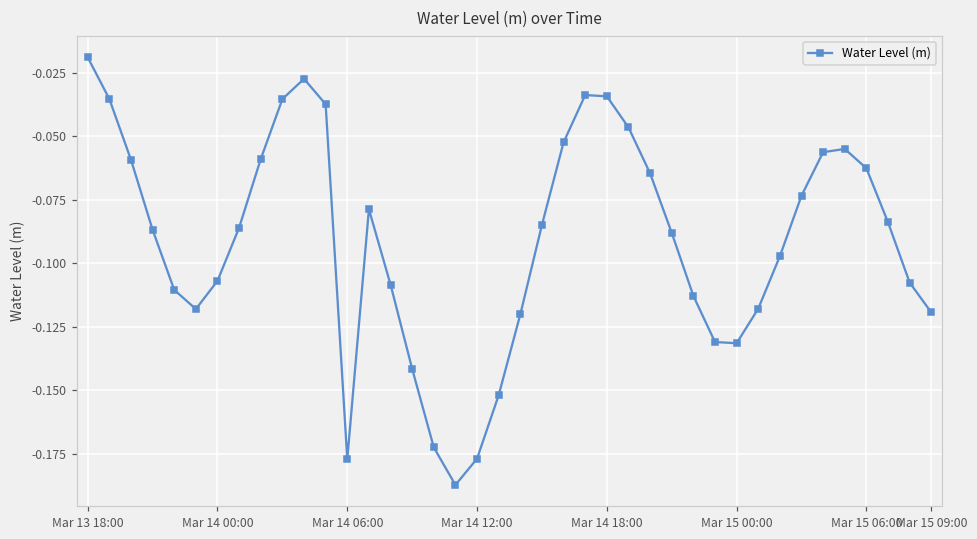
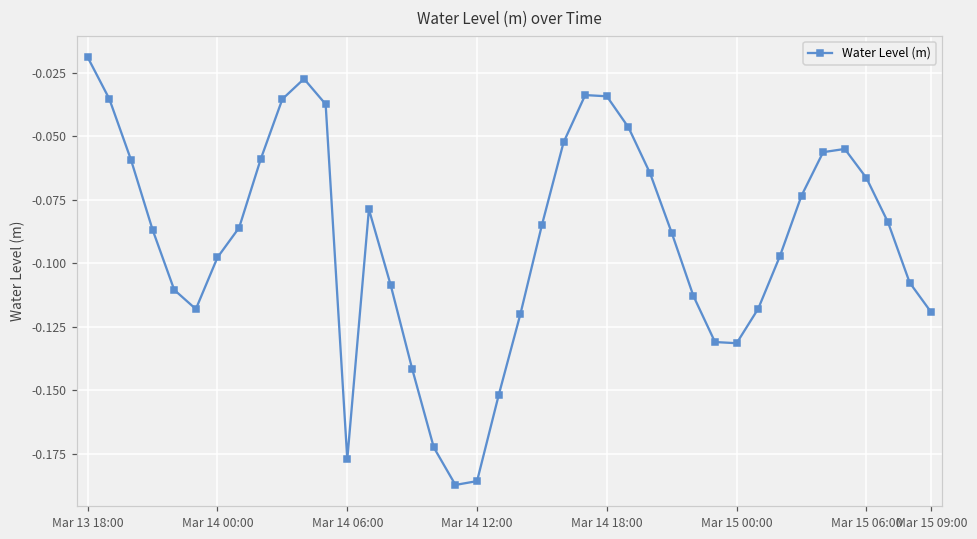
  {
    "Mar 13 18:00": -0.019,
-   "Mar 14 00:00": -0.107,
+   "Mar 14 00:00": -0.098,
    "Mar 14 06:00": -0.177,
-   "Mar 14 12:00": -0.177,
+   "Mar 14 12:00": -0.186,
    "Mar 14 18:00": -0.034,
    "Mar 15 00:00": -0.131,
-   "Mar 15 06:00": -0.063,
+   "Mar 15 06:00": -0.066,
    "Mar 15 09:00": -0.119
  }
